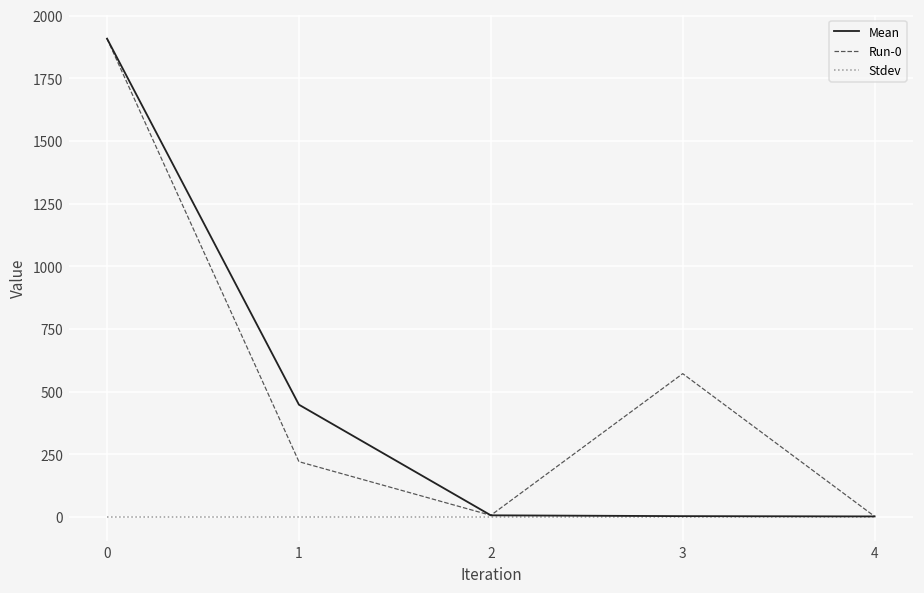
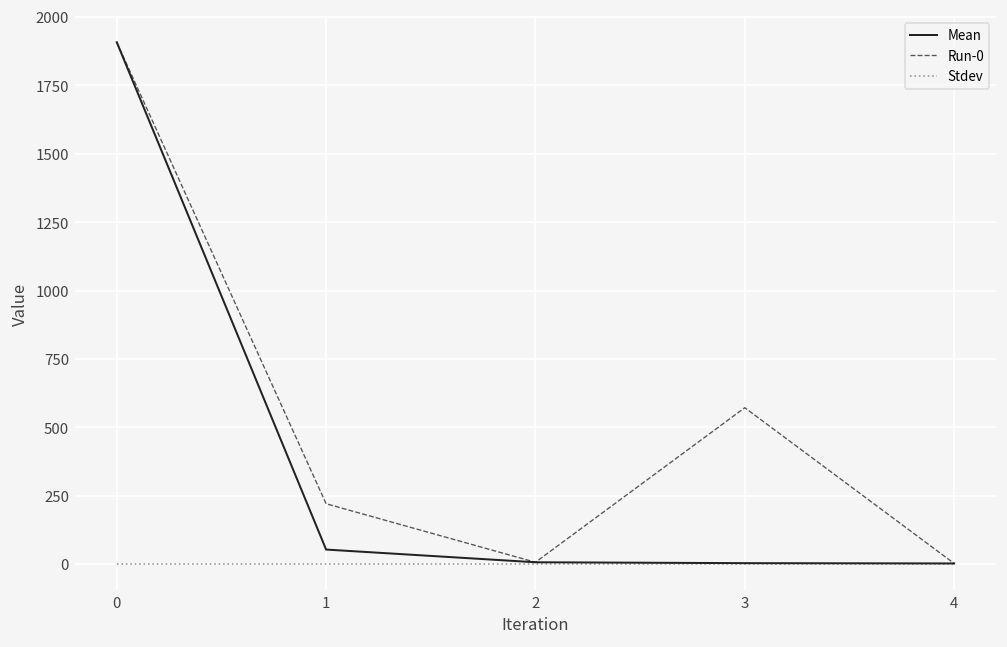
  {
    "Mean": {
-     "1": 450
+     "1": 50
    },
    "Run-0": {
      "1": 220,
      "3": 570
    },
    "Stdev": {
      "0": 0,
      "1": 0
    }
  }
